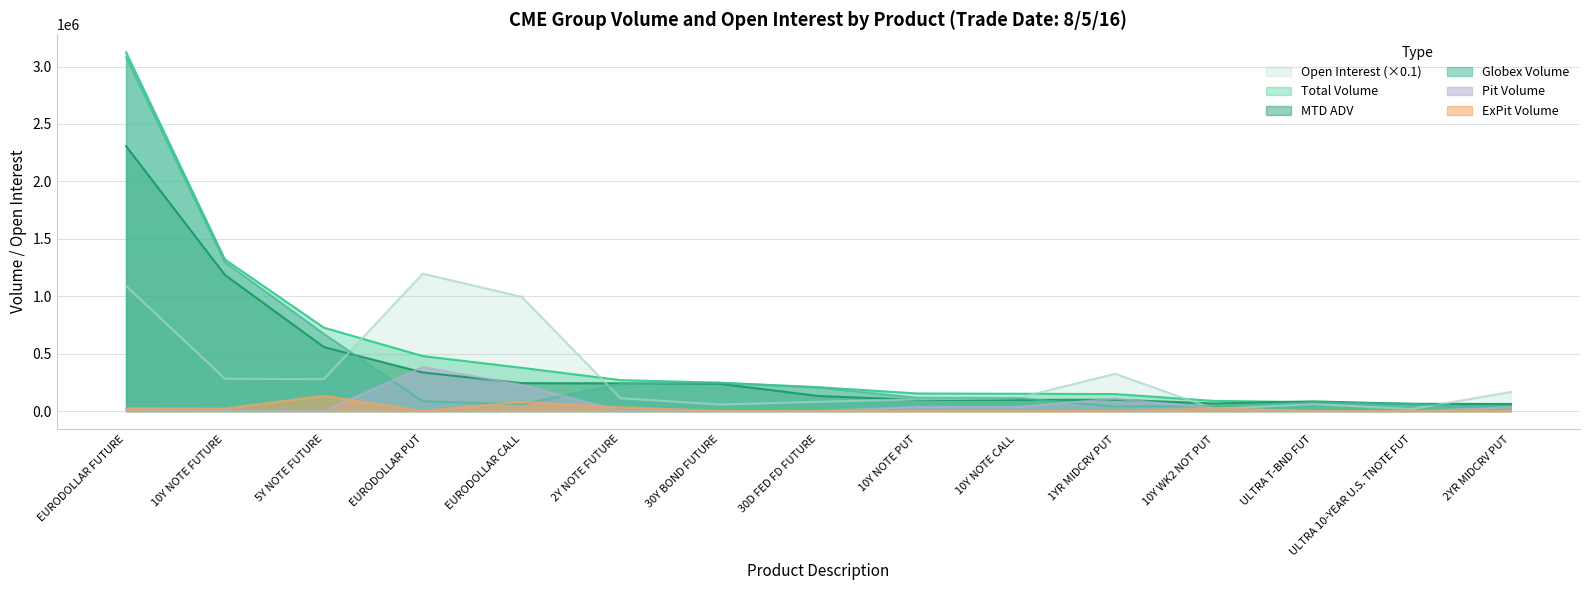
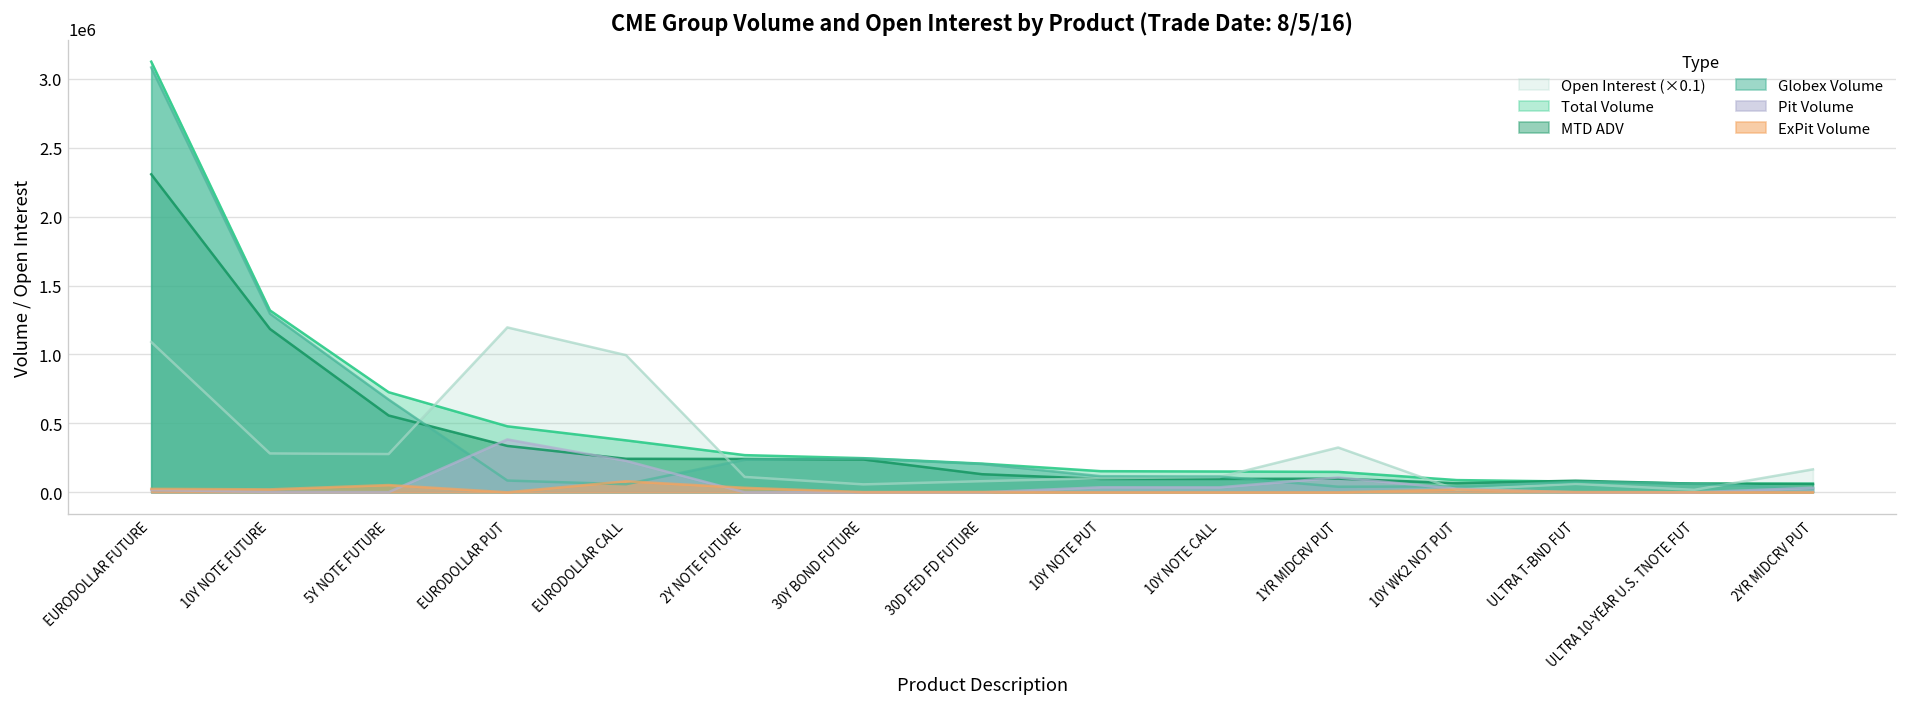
  {
    "ExPit Volume": {
-     "5Y NOTE FUTURE": 130000,
+     "5Y NOTE FUTURE": 50000,
      "EURODOLLAR PUT": 0,
      "2Y NOTE FUTURE": 30000,
      "10Y NOTE PUT": 0,
      "10Y NOTE CALL": 0,
      "1YR MIDCRV PUT": 0,
      "2YR MIDCRV PUT": 0
    }
  }
